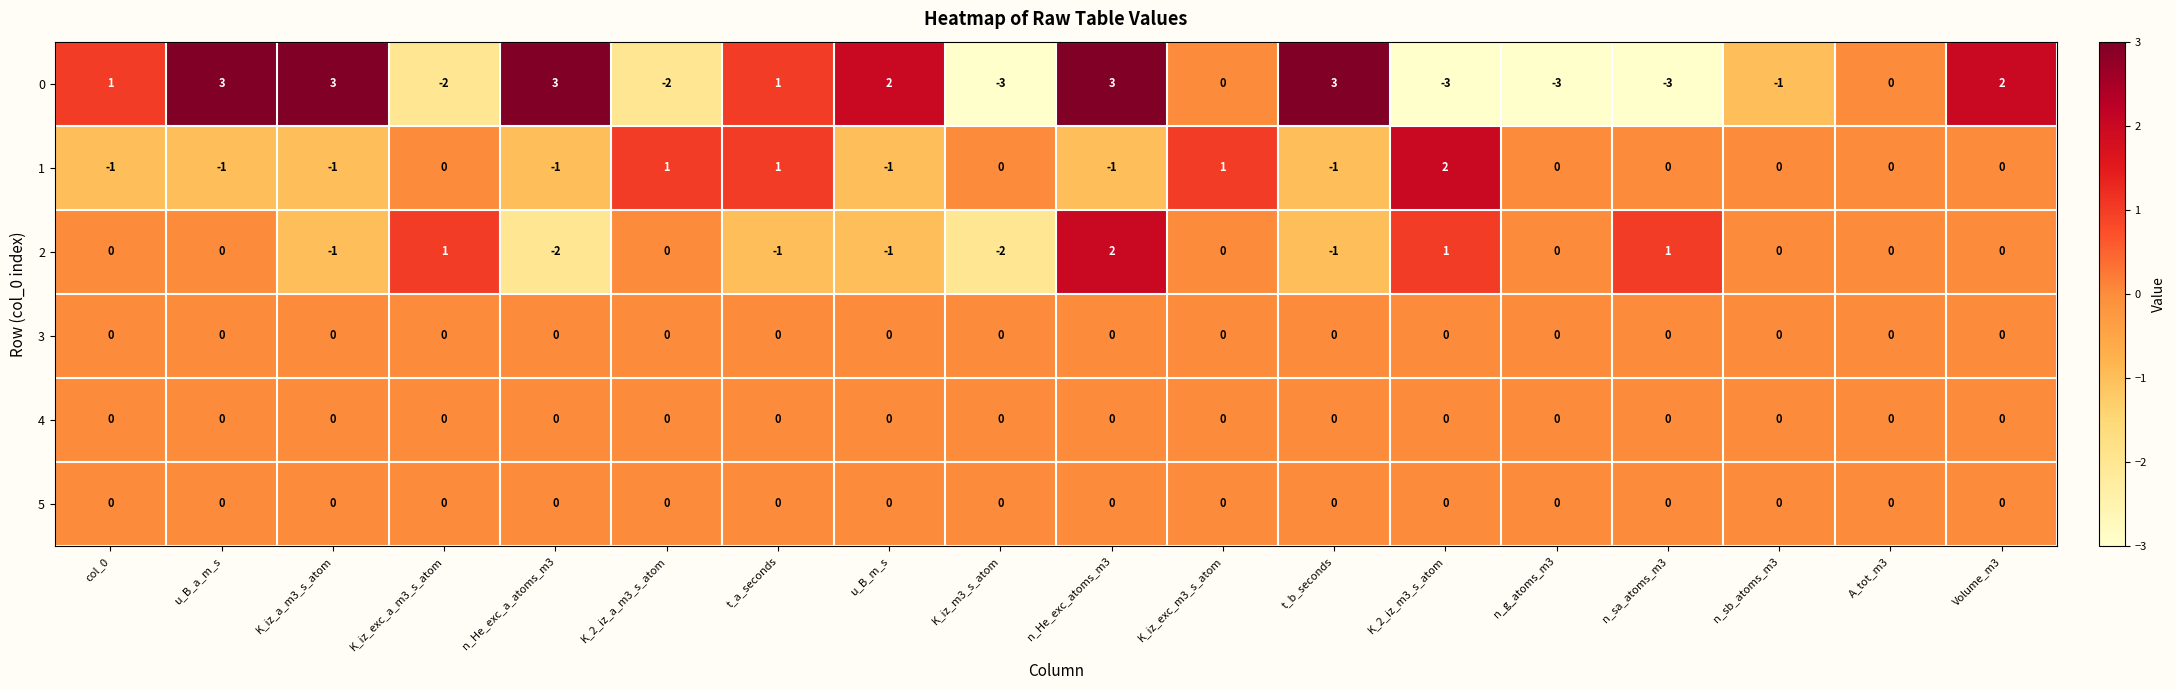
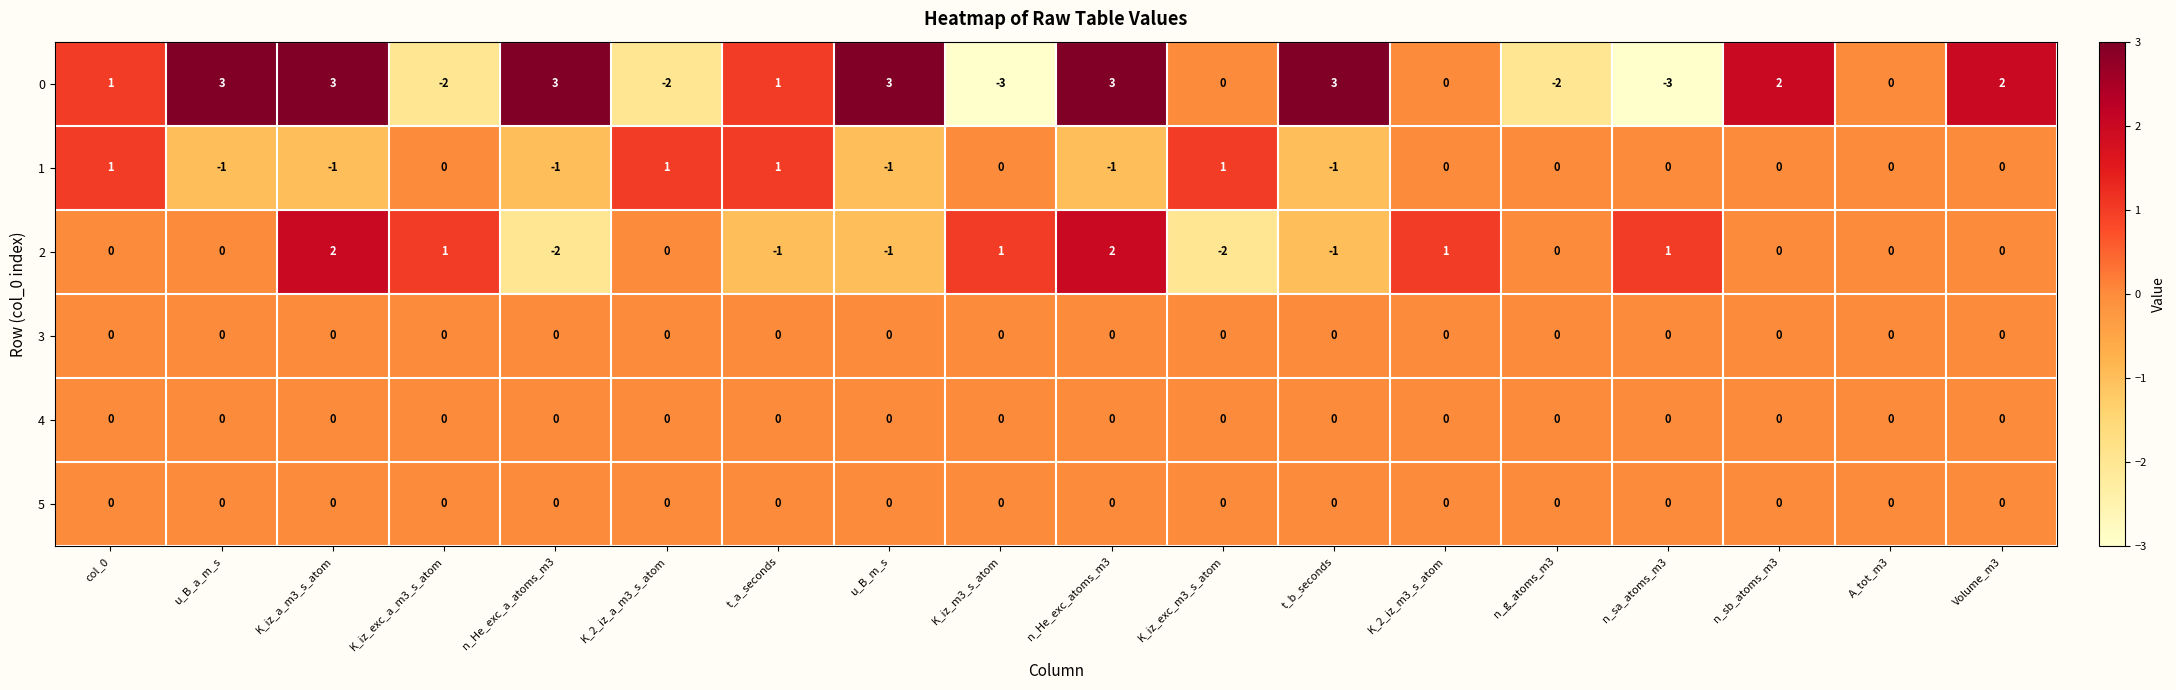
  {
    "0": {
      "col_0": 1,
      "u_B_a_m_s": 3,
      "K_iz_a_m3_s_atom": 3,
      "K_iz_exc_a_m3_s_atom": -2,
      "n_He_exc_a_atoms_m3": 3,
      "K_2_iz_a_m3_s_atom": -2,
      "t_a_seconds": 1,
-     "u_B_m_s": 2,
+     "u_B_m_s": 3,
      "K_iz_m3_s_atom": -3,
      "n_He_exc_atoms_m3": 3,
      "K_iz_exc_m3_s_atom": 0,
      "t_b_seconds": 3,
-     "K_2_iz_m3_s_atom": -3,
-     "n_g_atoms_m3": -3,
+     "K_2_iz_m3_s_atom": 0,
+     "n_g_atoms_m3": -2,
      "n_sa_atoms_m3": -3,
-     "n_sb_atoms_m3": -1,
+     "n_sb_atoms_m3": 2,
      "A_tot_m3": 0,
      "Volume_m3": 2
    },
    "1": {
-     "col_0": -1,
+     "col_0": 1,
      "u_B_a_m_s": -1,
      "K_iz_a_m3_s_atom": -1,
      "K_iz_exc_a_m3_s_atom": 0,
      "n_He_exc_a_atoms_m3": -1,
      "K_2_iz_a_m3_s_atom": 1,
      "t_a_seconds": 1,
      "u_B_m_s": -1,
      "K_iz_m3_s_atom": 0,
      "n_He_exc_atoms_m3": -1,
      "K_iz_exc_m3_s_atom": 1,
      "t_b_seconds": -1,
-     "K_2_iz_m3_s_atom": 2,
+     "K_2_iz_m3_s_atom": 0,
      "n_g_atoms_m3": 0,
      "n_sa_atoms_m3": 0,
      "n_sb_atoms_m3": 0,
      "A_tot_m3": 0,
      "Volume_m3": 0
    },
    "2": {
      "col_0": 0,
      "u_B_a_m_s": 0,
-     "K_iz_a_m3_s_atom": -1,
+     "K_iz_a_m3_s_atom": 2,
      "K_iz_exc_a_m3_s_atom": 1,
      "n_He_exc_a_atoms_m3": -2,
      "K_2_iz_a_m3_s_atom": 0,
      "t_a_seconds": -1,
      "u_B_m_s": -1,
-     "K_iz_m3_s_atom": -2,
+     "K_iz_m3_s_atom": 1,
      "n_He_exc_atoms_m3": 2,
-     "K_iz_exc_m3_s_atom": 0,
+     "K_iz_exc_m3_s_atom": -2,
      "t_b_seconds": -1,
      "K_2_iz_m3_s_atom": 1,
      "n_g_atoms_m3": 0,
      "n_sa_atoms_m3": 1,
      "n_sb_atoms_m3": 0,
      "A_tot_m3": 0,
      "Volume_m3": 0
    },
    "3": {
      "col_0": 0,
      "u_B_a_m_s": 0,
      "K_iz_a_m3_s_atom": 0,
      "K_iz_exc_a_m3_s_atom": 0,
      "n_He_exc_a_atoms_m3": 0,
      "K_2_iz_a_m3_s_atom": 0,
      "t_a_seconds": 0,
      "u_B_m_s": 0,
      "K_iz_m3_s_atom": 0,
      "n_He_exc_atoms_m3": 0,
      "K_iz_exc_m3_s_atom": 0,
      "t_b_seconds": 0,
      "K_2_iz_m3_s_atom": 0,
      "n_g_atoms_m3": 0,
      "n_sa_atoms_m3": 0,
      "n_sb_atoms_m3": 0,
      "A_tot_m3": 0,
      "Volume_m3": 0
    },
    "4": {
      "col_0": 0,
      "u_B_a_m_s": 0,
      "K_iz_a_m3_s_atom": 0,
      "K_iz_exc_a_m3_s_atom": 0,
      "n_He_exc_a_atoms_m3": 0,
      "K_2_iz_a_m3_s_atom": 0,
      "t_a_seconds": 0,
      "u_B_m_s": 0,
      "K_iz_m3_s_atom": 0,
      "n_He_exc_atoms_m3": 0,
      "K_iz_exc_m3_s_atom": 0,
      "t_b_seconds": 0,
      "K_2_iz_m3_s_atom": 0,
      "n_g_atoms_m3": 0,
      "n_sa_atoms_m3": 0,
      "n_sb_atoms_m3": 0,
      "A_tot_m3": 0,
      "Volume_m3": 0
    },
    "5": {
      "col_0": 0,
      "u_B_a_m_s": 0,
      "K_iz_a_m3_s_atom": 0,
      "K_iz_exc_a_m3_s_atom": 0,
      "n_He_exc_a_atoms_m3": 0,
      "K_2_iz_a_m3_s_atom": 0,
      "t_a_seconds": 0,
      "u_B_m_s": 0,
      "K_iz_m3_s_atom": 0,
      "n_He_exc_atoms_m3": 0,
      "K_iz_exc_m3_s_atom": 0,
      "t_b_seconds": 0,
      "K_2_iz_m3_s_atom": 0,
      "n_g_atoms_m3": 0,
      "n_sa_atoms_m3": 0,
      "n_sb_atoms_m3": 0,
      "A_tot_m3": 0,
      "Volume_m3": 0
    }
  }
